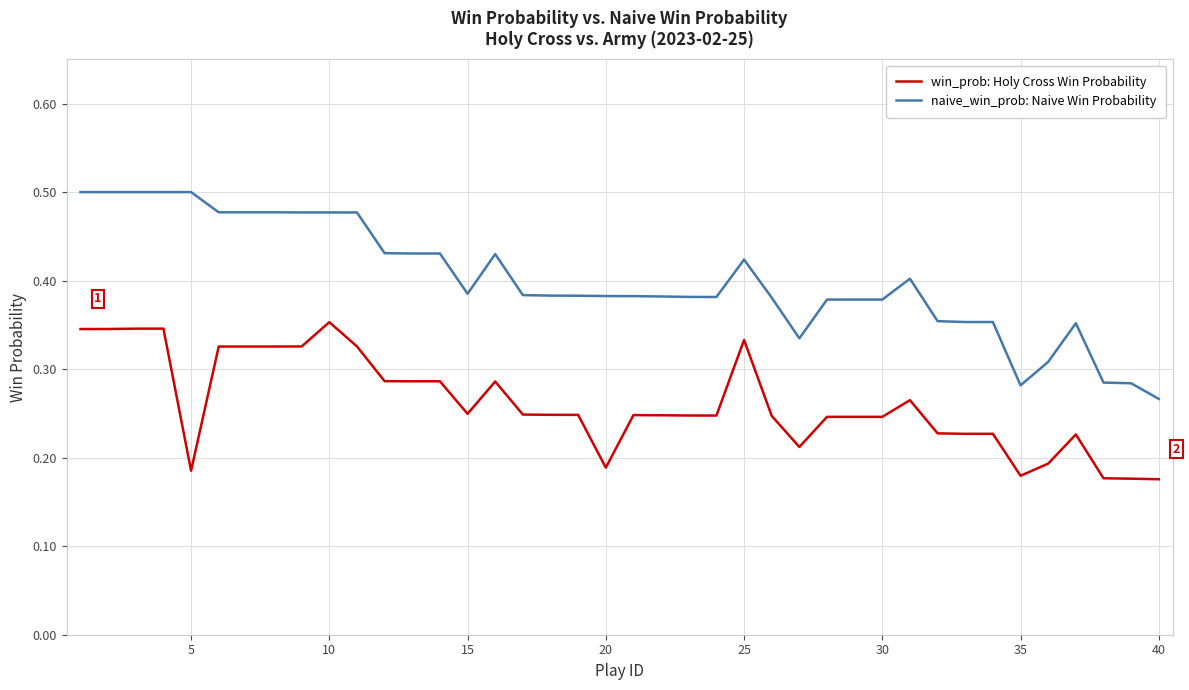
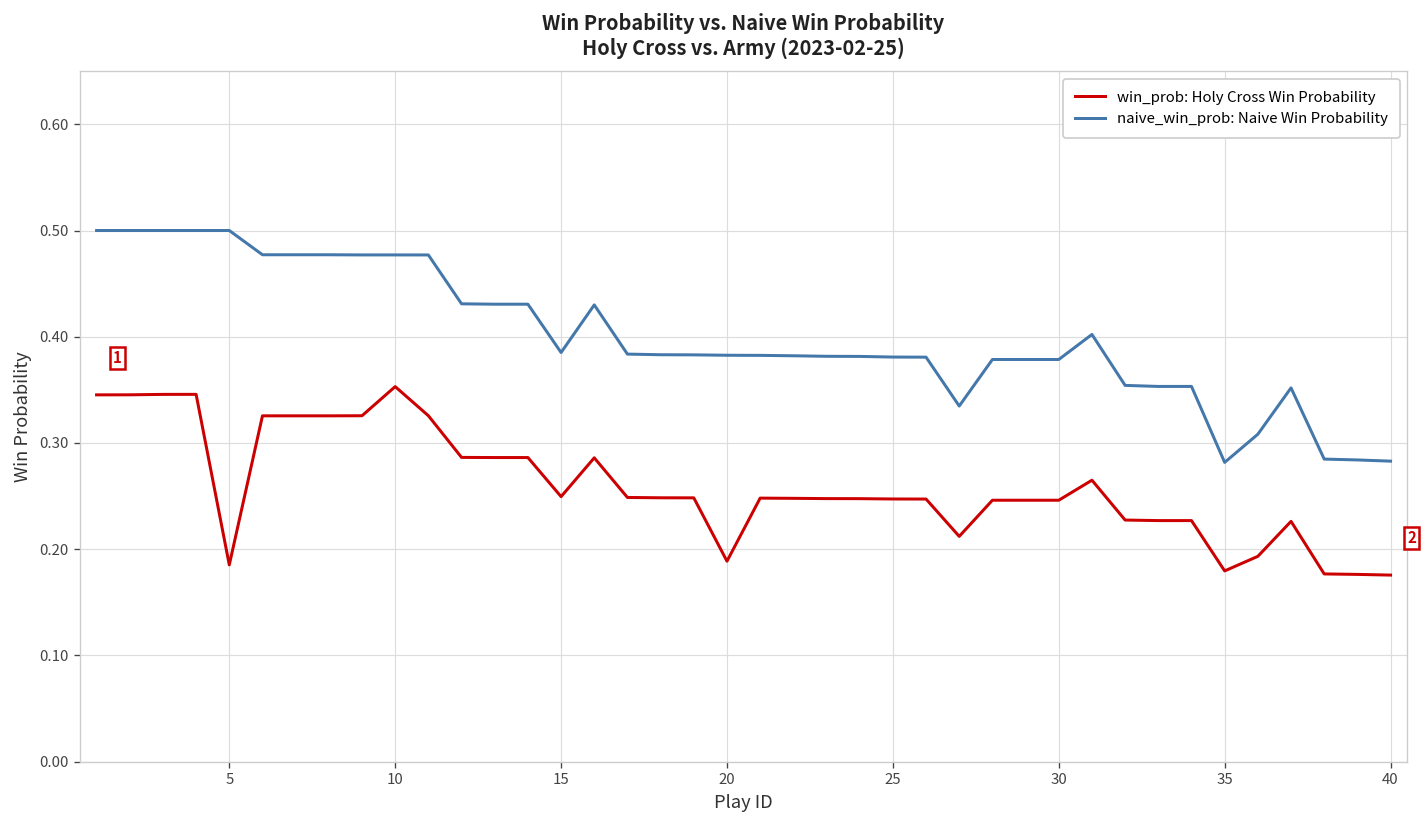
  {
    "win_prob: Holy Cross Win Probability": {
      "5": 0.19,
      "10": 0.35,
      "15": 0.25,
      "20": 0.19,
-     "25": 0.33,
+     "25": 0.25,
      "30": 0.25,
      "35": 0.18,
      "40": 0.18
    },
    "naive_win_prob: Naive Win Probability": {
      "5": 0.50,
      "10": 0.48,
      "15": 0.39,
      "20": 0.38,
-     "25": 0.42,
+     "25": 0.38,
      "30": 0.38,
      "35": 0.28,
-     "40": 0.27
+     "40": 0.28
    }
  }
